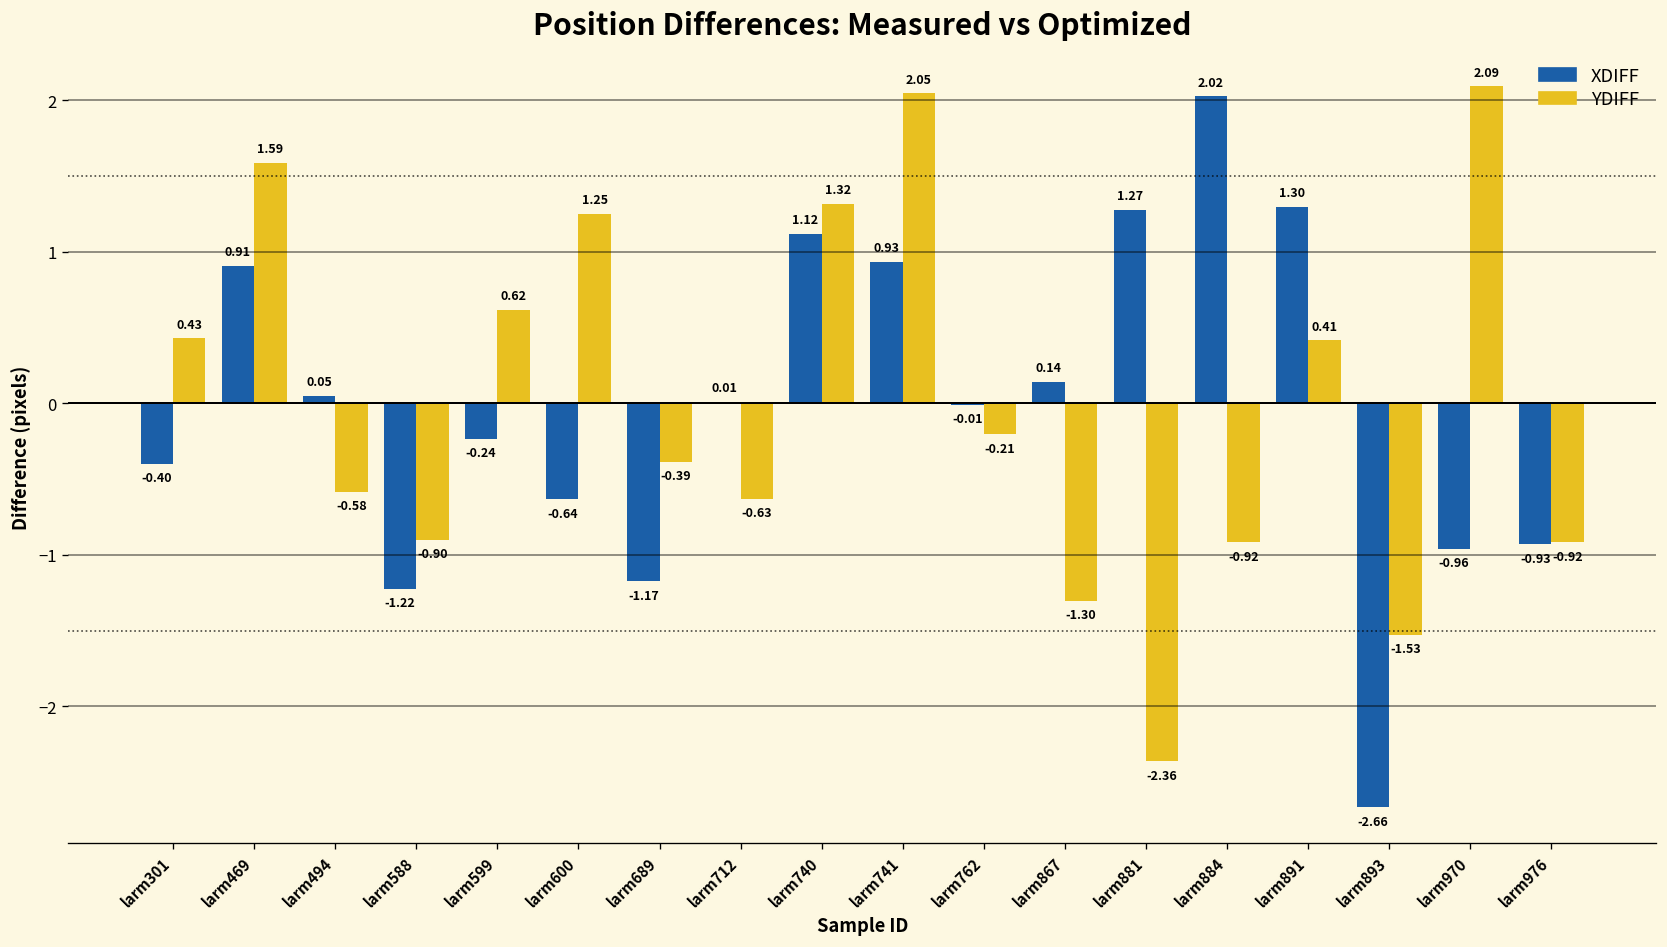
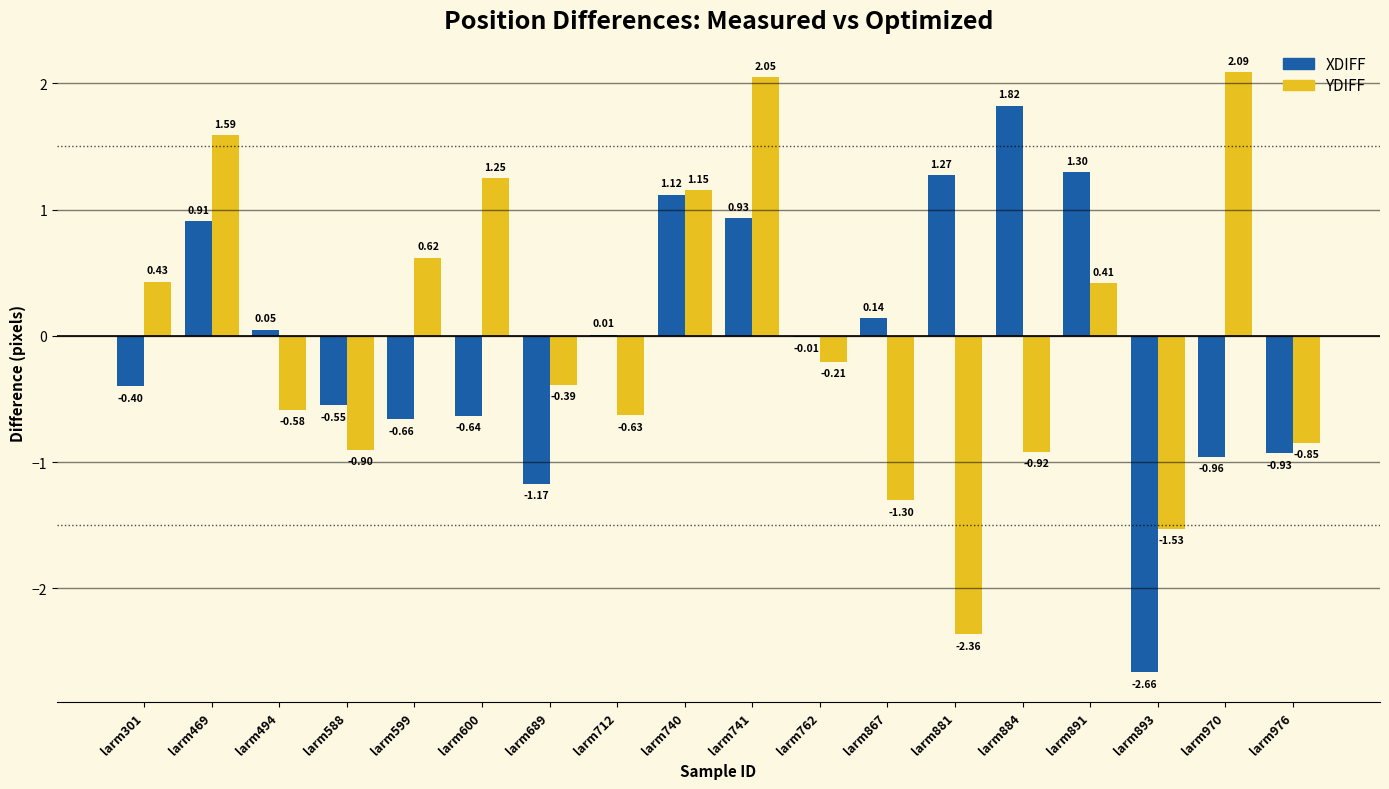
  {
    "XDIFF": {
      "larm301": -0.40,
      "larm469": 0.91,
      "larm494": 0.05,
-     "larm588": -1.22,
-     "larm599": -0.24,
+     "larm588": -0.55,
+     "larm599": -0.66,
      "larm600": -0.64,
      "larm689": -1.17,
      "larm712": 0.01,
      "larm740": 1.12,
      "larm741": 0.93,
      "larm762": -0.01,
      "larm867": 0.14,
      "larm881": 1.27,
-     "larm884": 2.02,
+     "larm884": 1.82,
      "larm891": 1.30,
      "larm893": -2.66,
      "larm970": -0.96,
      "larm976": -0.93
    },
    "YDIFF": {
      "larm301": 0.43,
      "larm469": 1.59,
      "larm494": -0.58,
      "larm588": -0.90,
      "larm599": 0.62,
      "larm600": 1.25,
      "larm689": -0.39,
      "larm712": -0.63,
-     "larm740": 1.32,
+     "larm740": 1.15,
      "larm741": 2.05,
      "larm762": -0.21,
      "larm867": -1.30,
      "larm881": -2.36,
      "larm884": -0.92,
      "larm891": 0.41,
      "larm893": -1.53,
      "larm970": 2.09,
-     "larm976": -0.92
+     "larm976": -0.85
    }
  }
